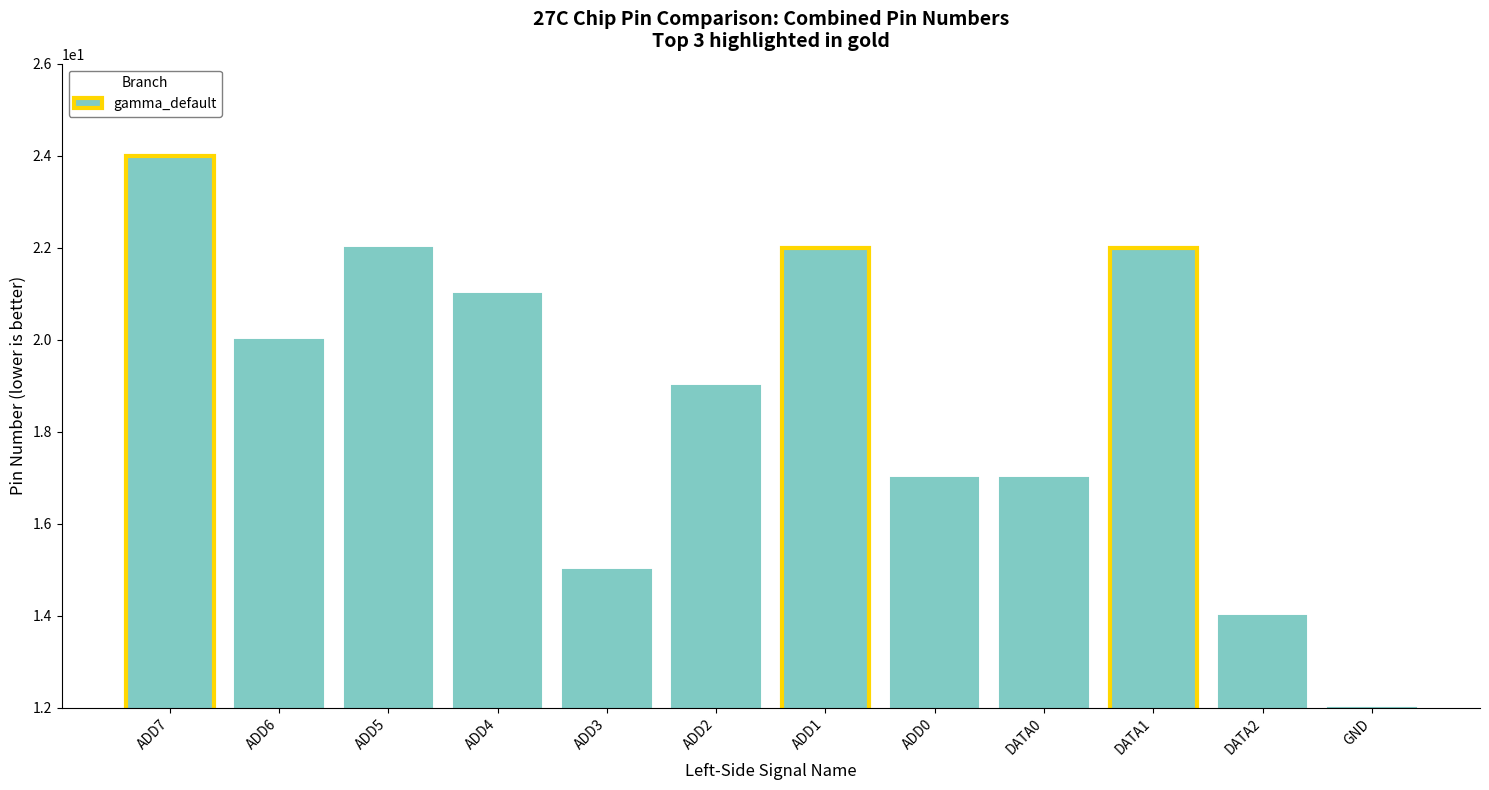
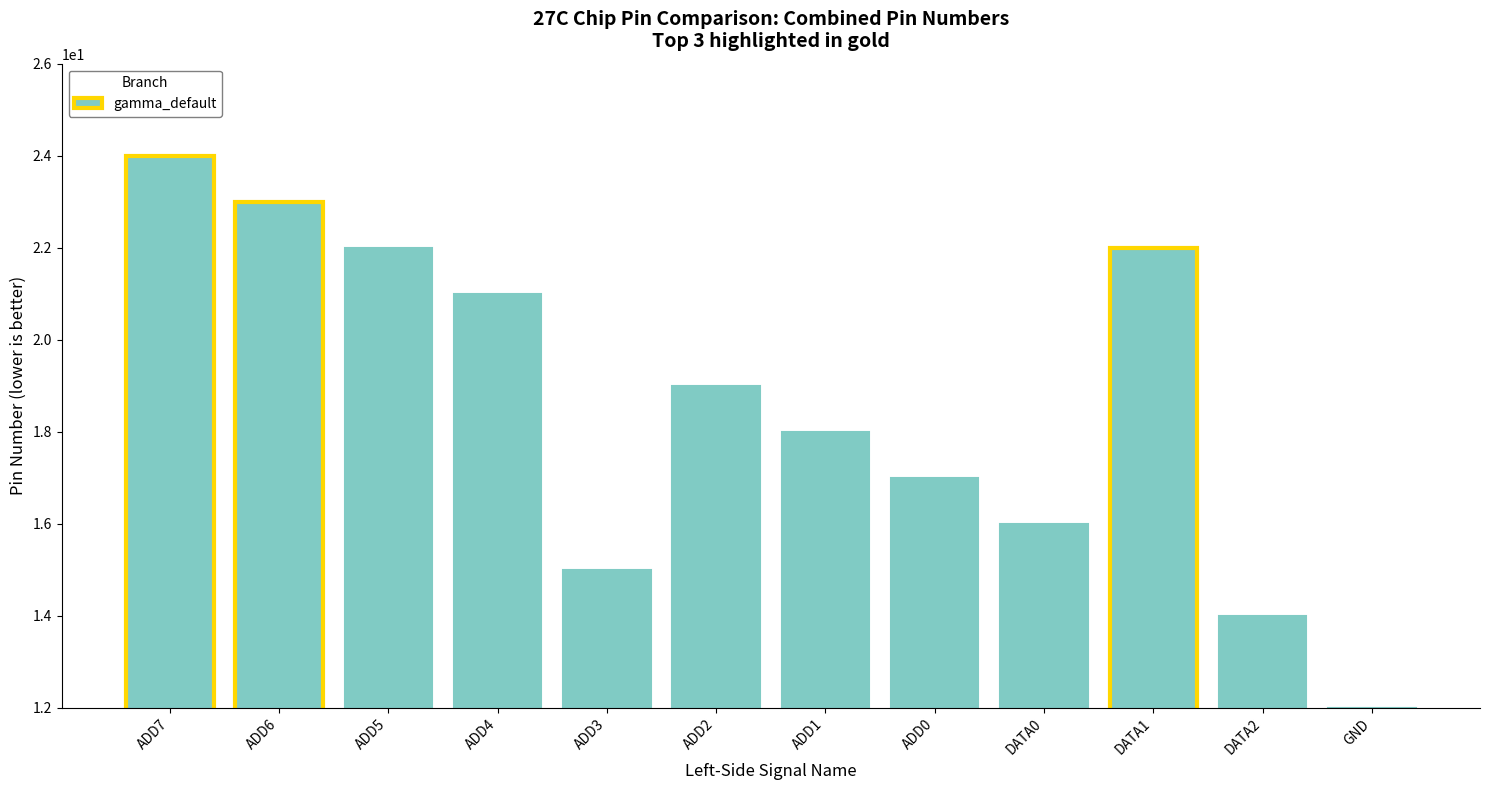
  {
    "ADD7": 24,
-   "ADD6": 20,
+   "ADD6": 23,
    "ADD5": 22,
    "ADD4": 21,
    "ADD3": 15,
    "ADD2": 19,
-   "ADD1": 22,
+   "ADD1": 18,
    "ADD0": 17,
-   "DATA0": 17,
+   "DATA0": 16,
    "DATA1": 22,
    "DATA2": 14,
    "GND": 12
  }
